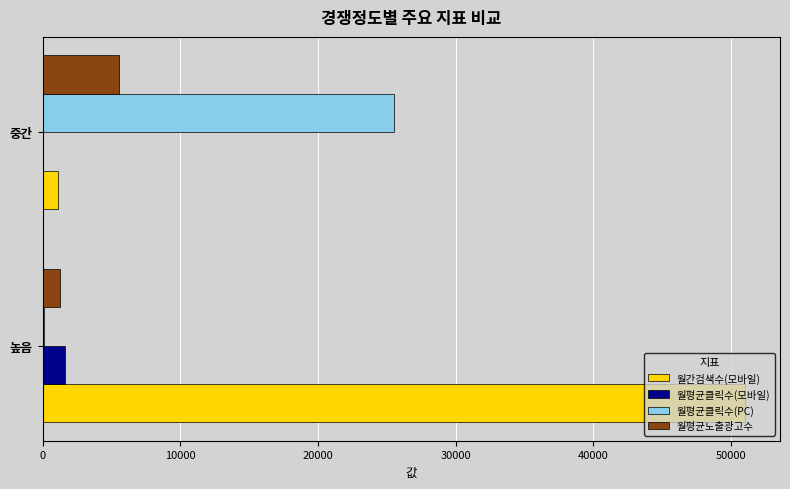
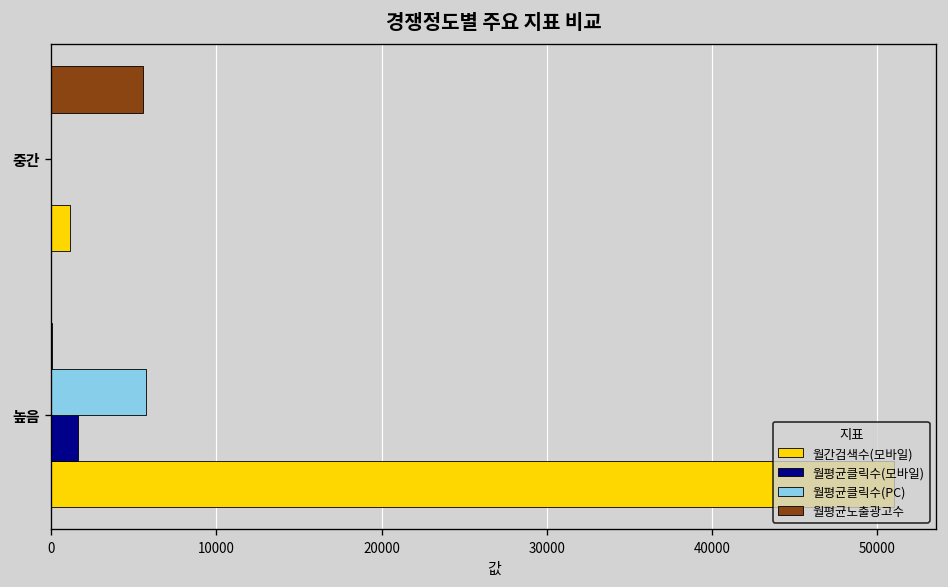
  {
    "월간검색수(모바일)": {
      "중간": 1100
    },
    "월평균클릭수(모바일)": {
      "높음": 1600
    },
    "월평균클릭수(PC)": {
-     "중간": 25500,
-     "높음": 100
+     "중간": 0,
+     "높음": 5700
    },
    "월평균노출광고수": {
      "중간": 5500,
-     "높음": 1300
+     "높음": 0
    }
  }
